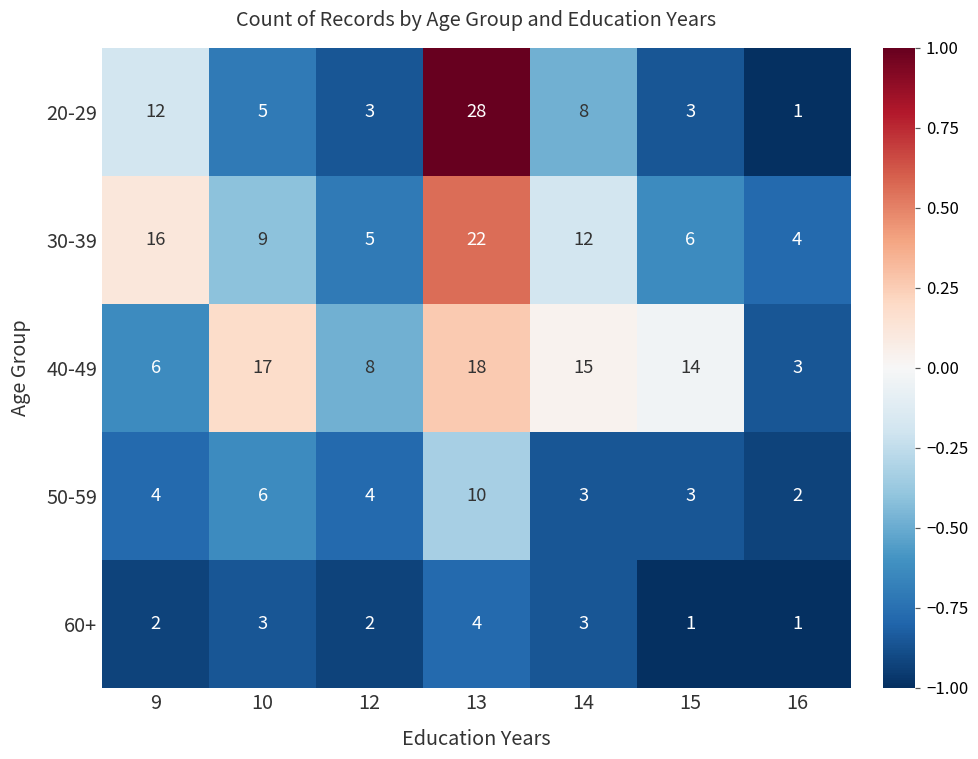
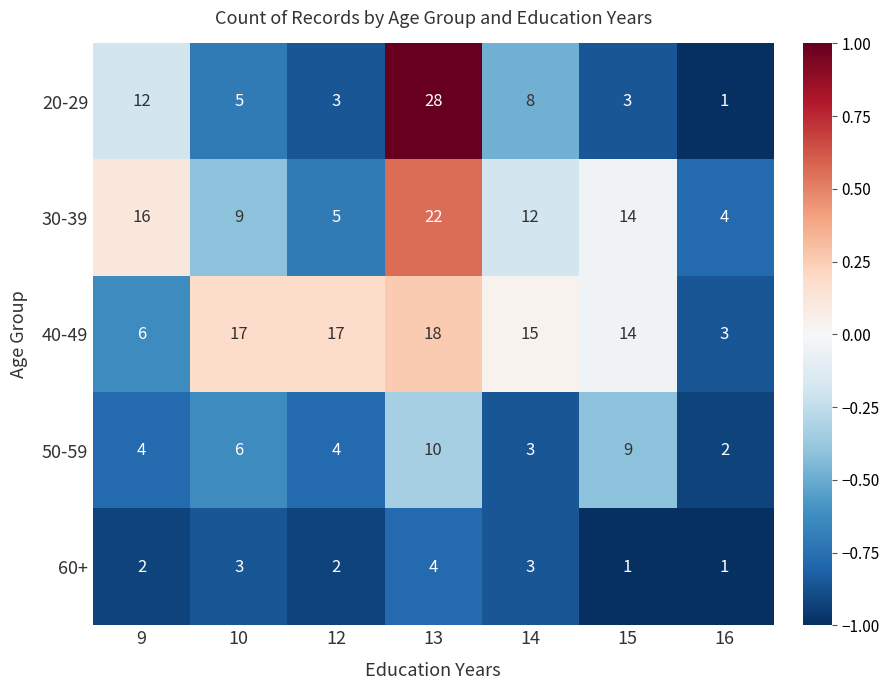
  {
    "20-29": {
      "9": 12,
      "10": 5,
      "12": 3,
      "13": 28,
      "14": 8,
      "15": 3,
      "16": 1
    },
    "30-39": {
      "9": 16,
      "10": 9,
      "12": 5,
      "13": 22,
      "14": 12,
-     "15": 6,
+     "15": 14,
      "16": 4
    },
    "40-49": {
      "9": 6,
      "10": 17,
-     "12": 8,
+     "12": 17,
      "13": 18,
      "14": 15,
      "15": 14,
      "16": 3
    },
    "50-59": {
      "9": 4,
      "10": 6,
      "12": 4,
      "13": 10,
      "14": 3,
-     "15": 3,
+     "15": 9,
      "16": 2
    },
    "60+": {
      "9": 2,
      "10": 3,
      "12": 2,
      "13": 4,
      "14": 3,
      "15": 1,
      "16": 1
    }
  }
